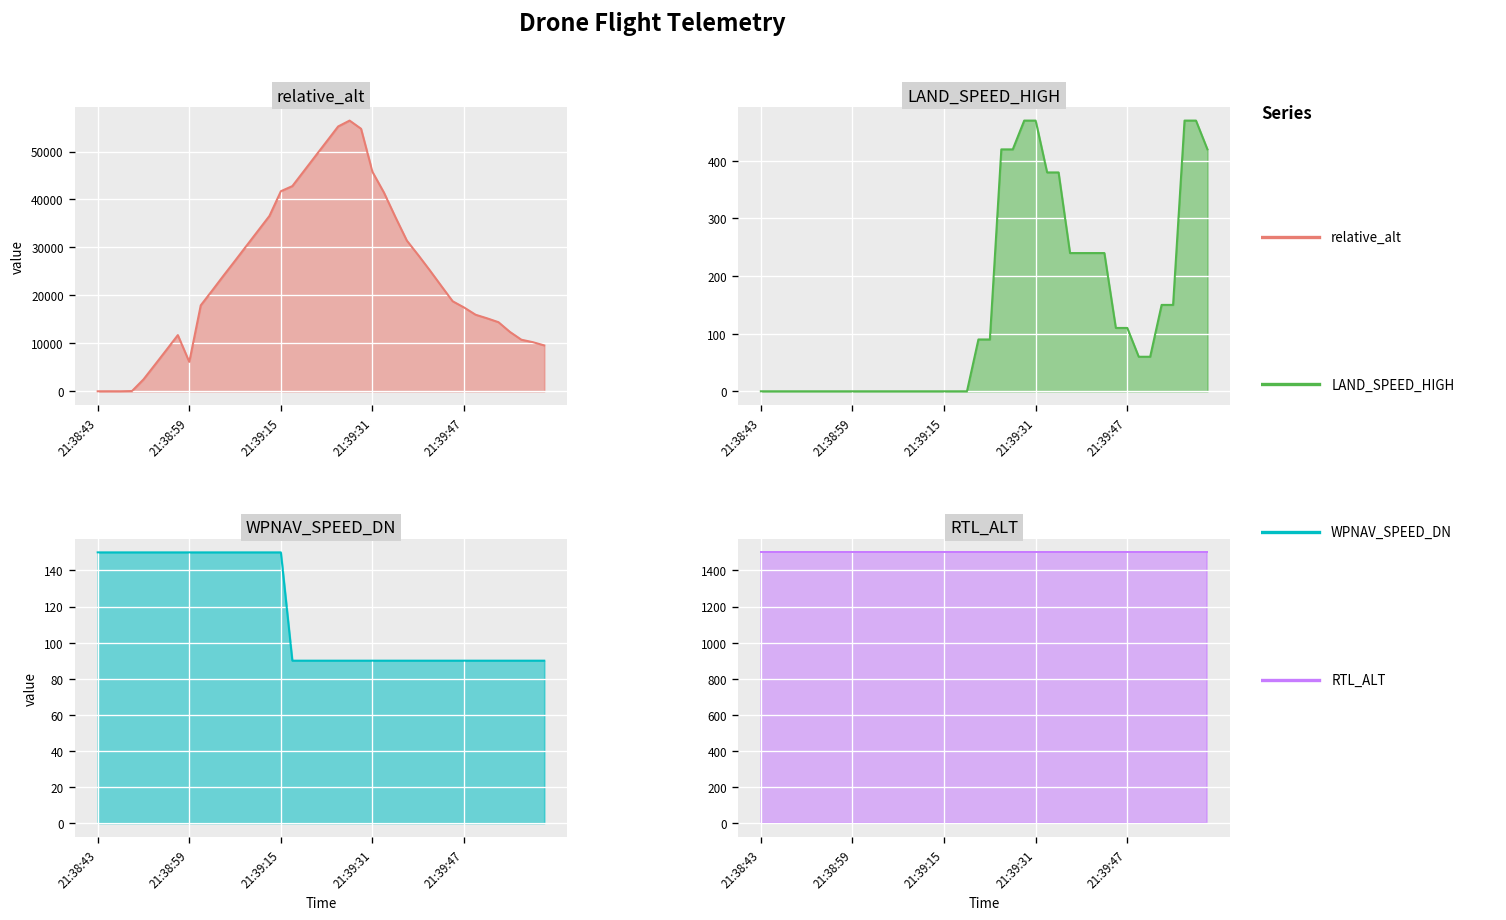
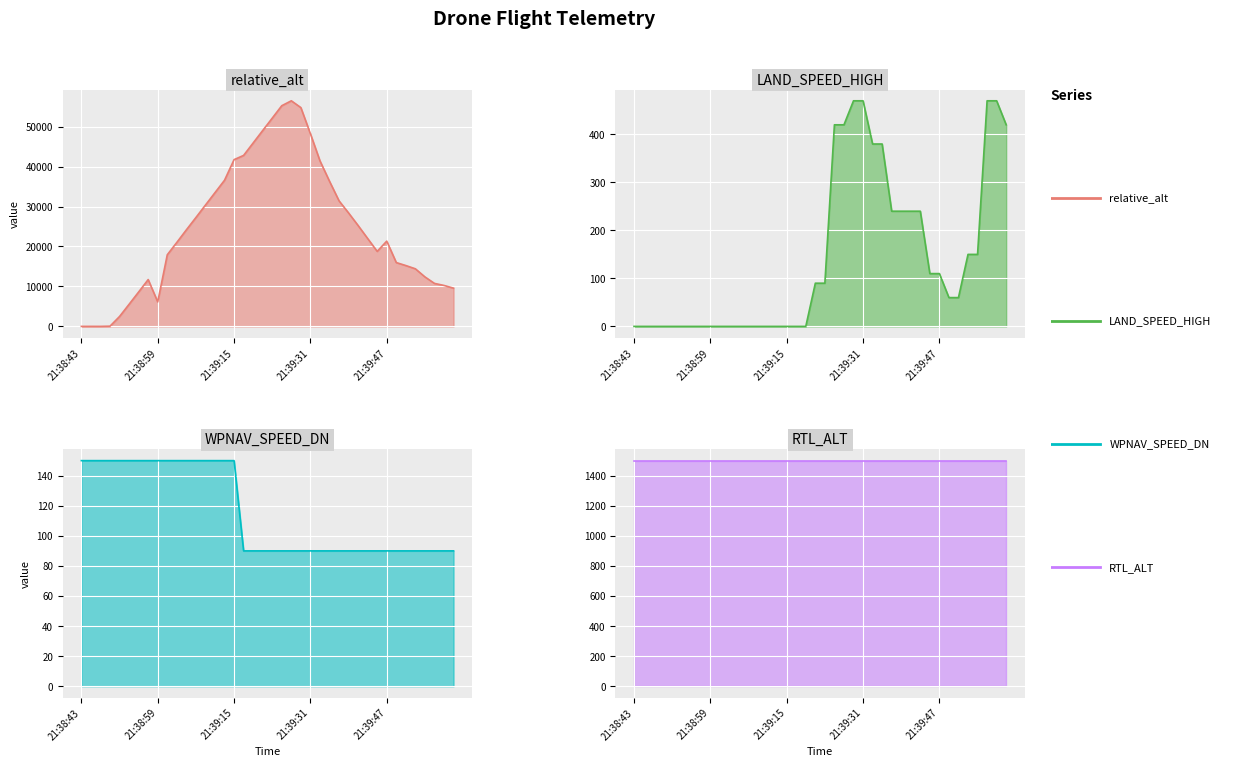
  {
    "relative_alt": {
      "21:38:43": 0,
      "21:38:59": 6000,
      "21:39:15": 42000,
-     "21:39:31": 46000,
-     "21:39:47": 17000
+     "21:39:31": 48000,
+     "21:39:47": 21000
    },
    "LAND_SPEED_HIGH": {
      "21:38:43": 0,
      "21:38:59": 0,
      "21:39:15": 0,
      "21:39:31": 470,
      "21:39:47": 110
    },
    "WPNAV_SPEED_DN": {
      "21:38:43": 150,
      "21:38:59": 150,
      "21:39:15": 150,
      "21:39:31": 90,
      "21:39:47": 90
    },
    "RTL_ALT": {
      "21:38:43": 1500,
      "21:38:59": 1500,
      "21:39:15": 1500,
      "21:39:31": 1500,
      "21:39:47": 1500
    }
  }
